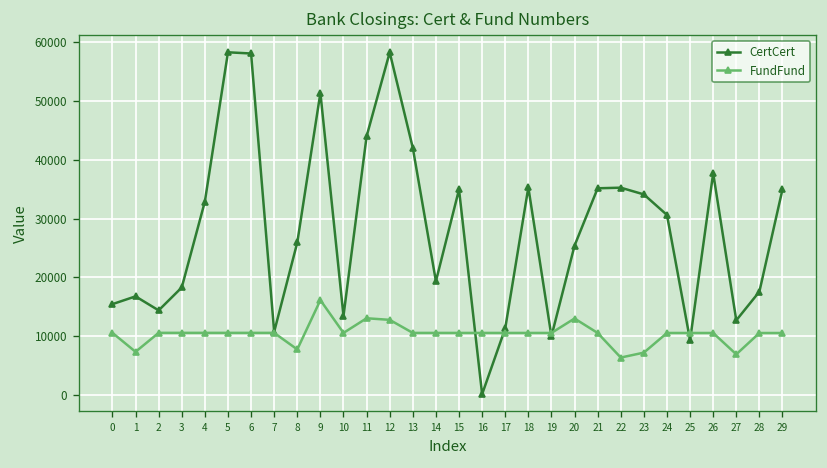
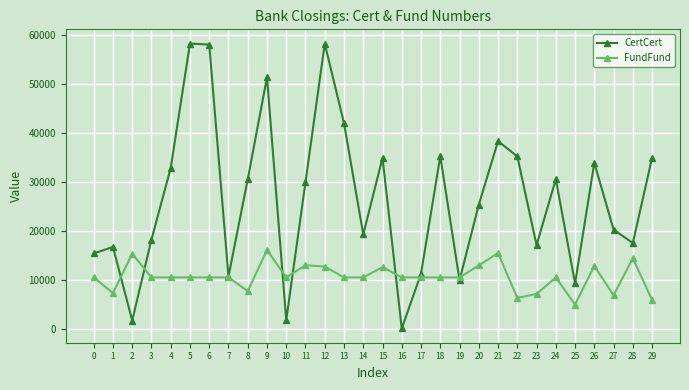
  {
    "CertCert": {
      "0": 15000,
      "1": 17000,
-     "2": 14000,
+     "2": 2000,
      "3": 18000,
      "4": 33000,
      "5": 58000,
      "6": 58000,
-     "8": 26000,
+     "8": 31000,
      "9": 51000,
-     "10": 13000,
-     "11": 44000,
+     "10": 2000,
+     "11": 30000,
      "12": 58000,
      "13": 42000,
      "14": 19000,
      "15": 35000,
      "16": 0,
      "17": 11000,
      "18": 35000,
      "19": 10000,
      "20": 25000,
-     "21": 35000,
+     "21": 38000,
      "22": 35000,
-     "23": 34000,
+     "23": 17000,
      "24": 31000,
      "25": 9000,
-     "26": 38000,
-     "27": 13000,
+     "26": 34000,
+     "27": 20000,
      "28": 18000,
      "29": 35000
    },
    "FundFund": {
      "0": 11000,
      "1": 7000,
-     "2": 11000,
+     "2": 15000,
      "3": 11000,
      "4": 11000,
      "5": 11000,
      "6": 11000,
      "8": 8000,
      "9": 16000,
      "10": 11000,
      "11": 13000,
      "12": 13000,
      "13": 11000,
      "14": 11000,
-     "15": 11000,
+     "15": 13000,
      "16": 11000,
      "17": 11000,
      "18": 11000,
      "19": 11000,
      "20": 13000,
-     "21": 11000,
+     "21": 16000,
      "22": 6000,
      "23": 7000,
      "24": 11000,
-     "25": 11000,
-     "26": 11000,
+     "25": 5000,
+     "26": 13000,
      "27": 7000,
-     "28": 11000,
-     "29": 11000
+     "28": 14000,
+     "29": 6000
    }
  }
